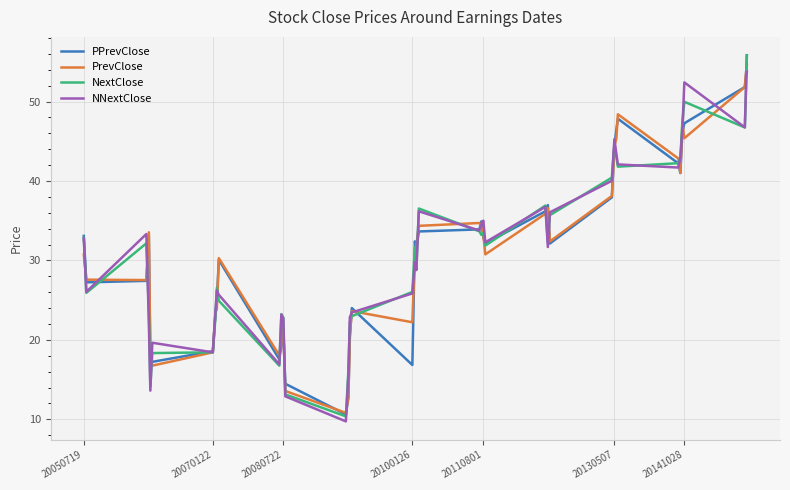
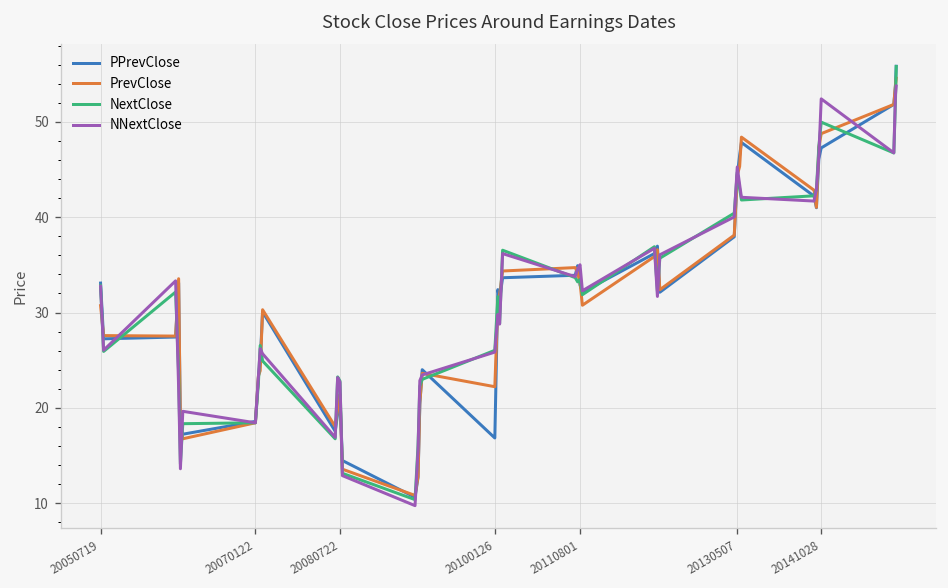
  {
    "PPrevClose": {
      "20100126": 17
    },
    "PrevClose": {
      "20050719": 31,
      "20100126": 22,
-     "20141028": 45
+     "20141028": 49
    },
    "NextClose": {
      "20141028": 50
    },
    "NNextClose": {
      "20141028": 52
    }
  }
